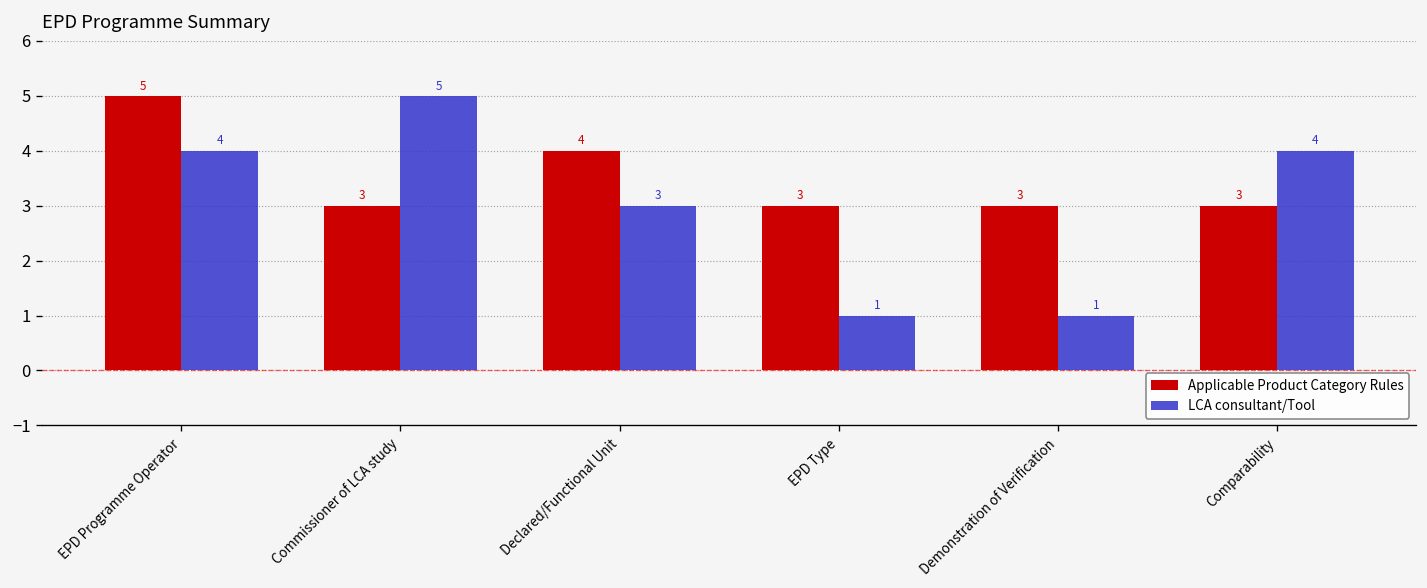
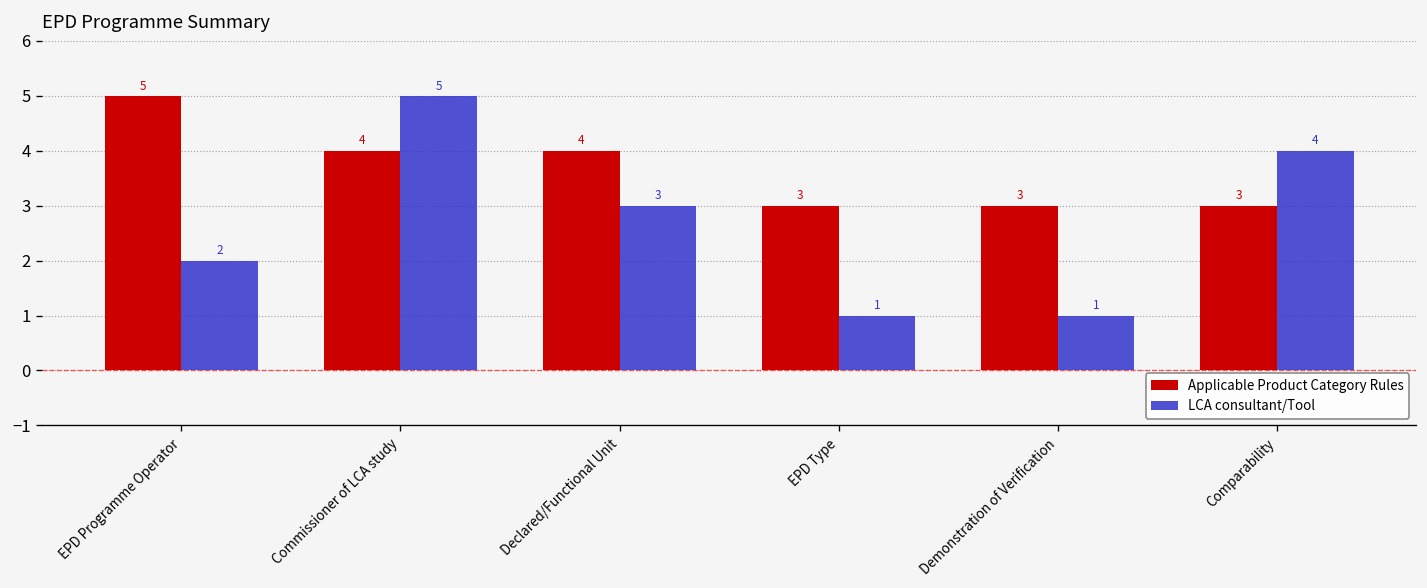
  {
    "Applicable Product Category Rules": {
      "EPD Programme Operator": 5,
-     "Commissioner of LCA study": 3,
+     "Commissioner of LCA study": 4,
      "Declared/Functional Unit": 4,
      "EPD Type": 3,
      "Demonstration of Verification": 3,
      "Comparability": 3
    },
    "LCA consultant/Tool": {
-     "EPD Programme Operator": 4,
+     "EPD Programme Operator": 2,
      "Commissioner of LCA study": 5,
      "Declared/Functional Unit": 3,
      "EPD Type": 1,
      "Demonstration of Verification": 1,
      "Comparability": 4
    }
  }
